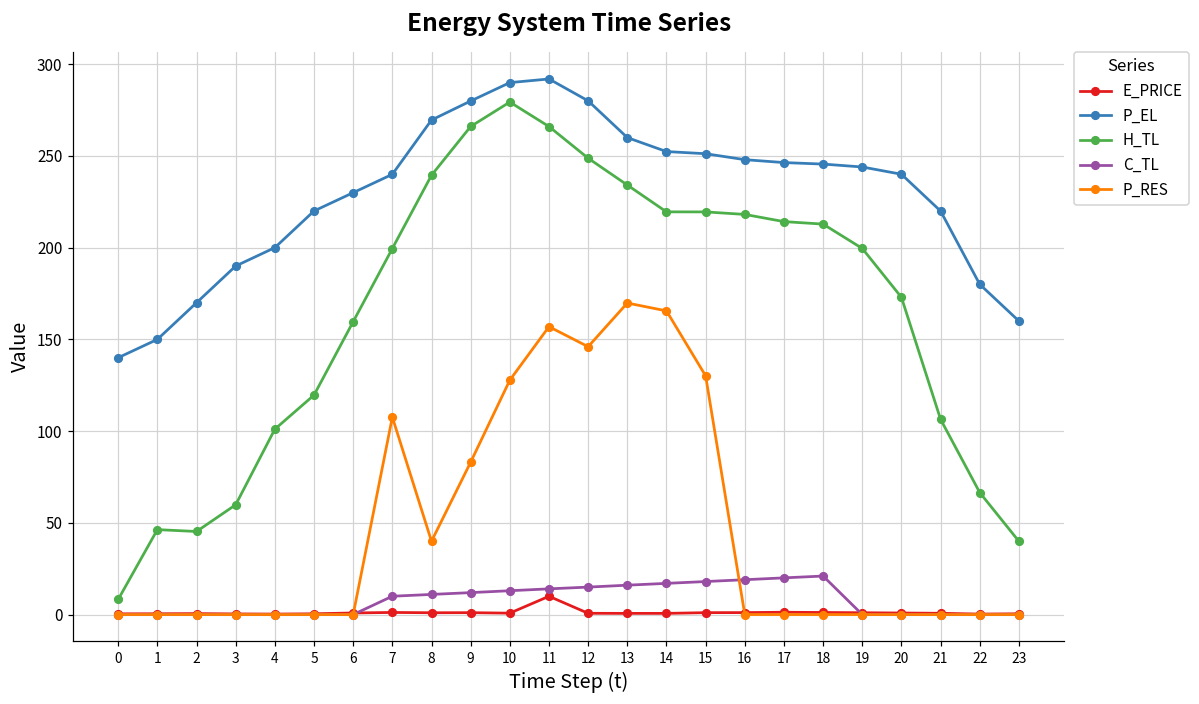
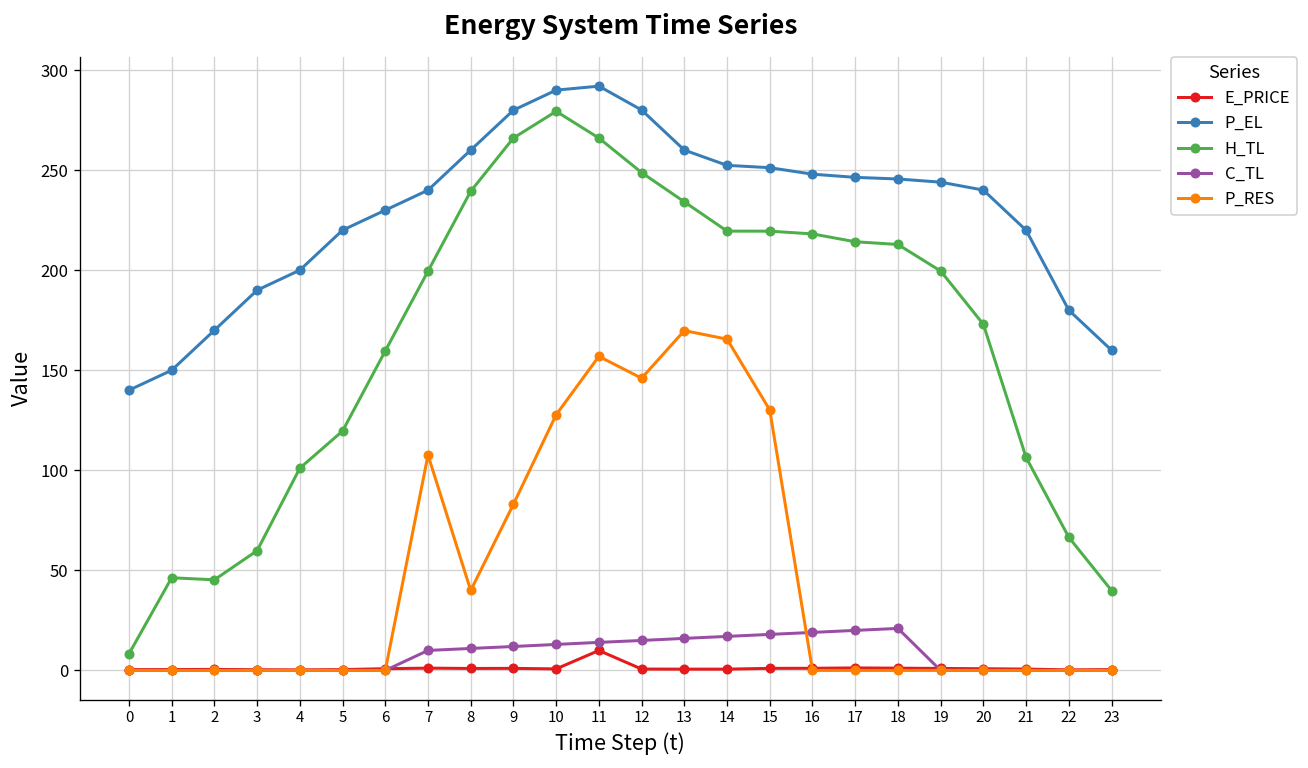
  {
    "E_PRICE": {
      "7": 1,
      "8": 1,
      "9": 1,
      "10": 1,
      "11": 10,
      "12": 1,
      "13": 1,
      "14": 1,
      "15": 1
    },
    "P_EL": {
      "0": 140,
      "1": 150,
      "2": 170,
      "3": 190,
      "4": 200,
      "5": 220,
      "6": 230,
      "7": 240,
-     "8": 270,
+     "8": 260,
      "9": 280,
      "10": 290,
      "11": 292,
      "12": 280,
      "13": 260,
      "14": 252,
      "15": 251,
      "16": 248,
      "17": 246,
      "18": 246,
      "19": 244,
      "20": 240,
      "21": 220,
      "22": 180,
      "23": 160
    },
    "H_TL": {
      "0": 8,
      "1": 46,
      "2": 45,
      "3": 60,
      "4": 101,
      "5": 120,
      "6": 160,
      "7": 200,
      "8": 239,
      "9": 266,
      "10": 279,
      "11": 266,
      "12": 249,
      "13": 234,
      "14": 220,
      "15": 220,
      "16": 218,
      "17": 214,
      "18": 213,
      "19": 200,
      "20": 173,
      "21": 106,
      "22": 67,
      "23": 40
    },
    "C_TL": {
      "7": 10,
      "8": 11,
      "9": 12,
      "10": 13,
      "11": 14,
      "12": 15,
      "13": 16,
      "14": 17,
      "15": 18,
      "16": 19,
      "17": 20,
      "18": 21
    },
    "P_RES": {
      "7": 108,
      "8": 40,
      "9": 83,
      "10": 128,
      "11": 157,
      "12": 146,
      "13": 170,
      "14": 166,
      "15": 130
    }
  }
